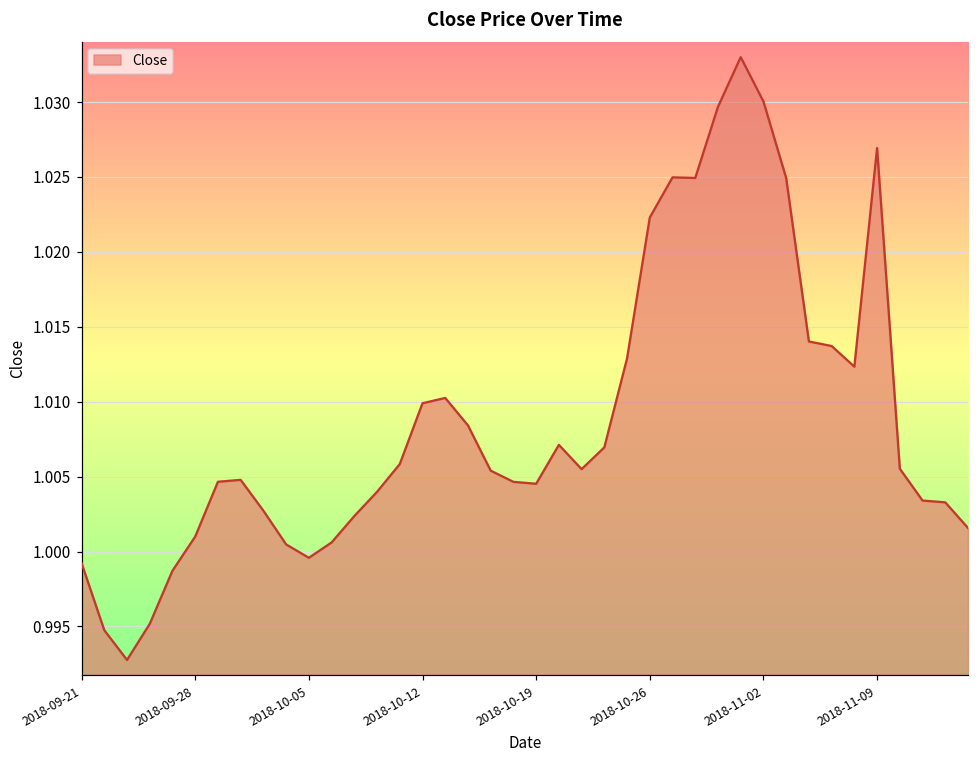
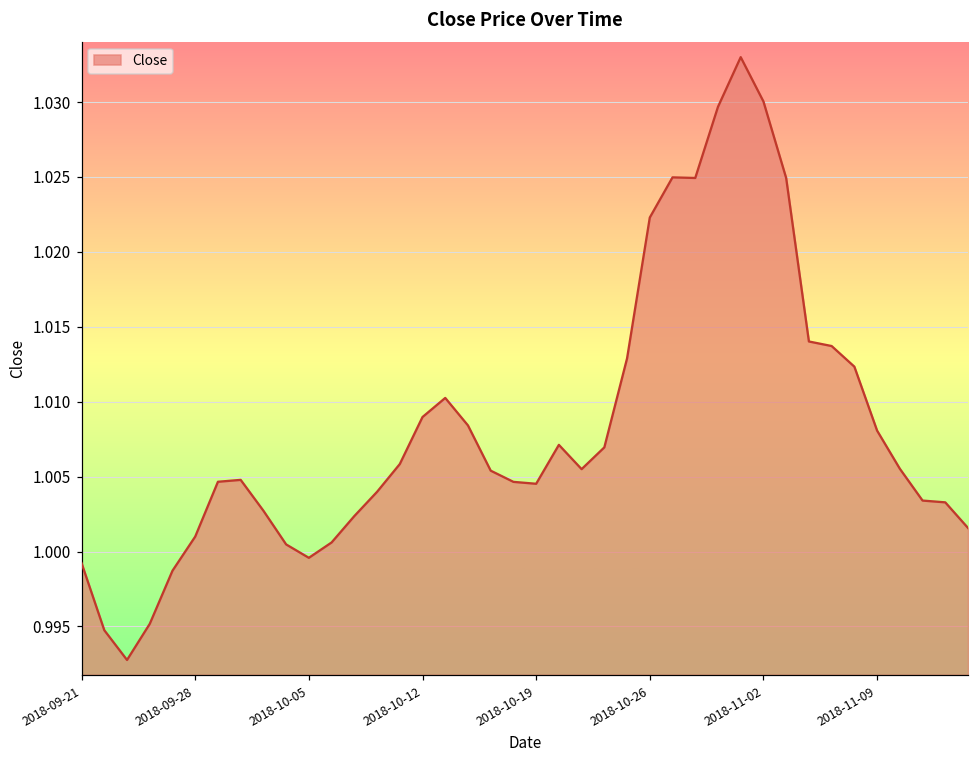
  {
    "2018-09-21": 0.9992,
    "2018-09-28": 1.0010,
    "2018-10-05": 0.9996,
-   "2018-10-12": 1.0099,
+   "2018-10-12": 1.0090,
    "2018-10-19": 1.0045,
    "2018-10-26": 1.0223,
    "2018-11-02": 1.0300,
-   "2018-11-09": 1.0269
+   "2018-11-09": 1.0081
  }
